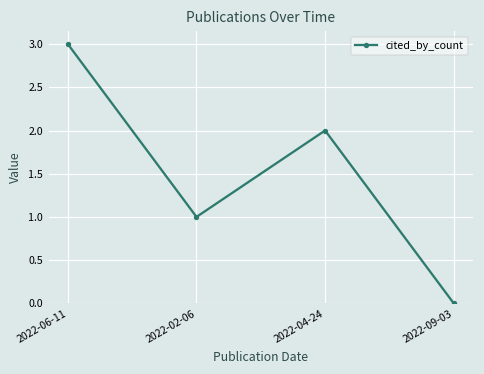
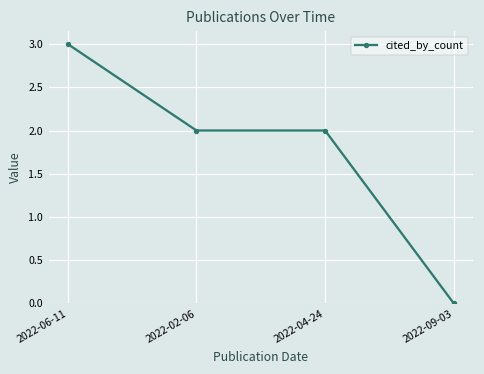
  {
    "2022-06-11": 3,
-   "2022-02-06": 1,
+   "2022-02-06": 2,
    "2022-04-24": 2,
    "2022-09-03": 0
  }
